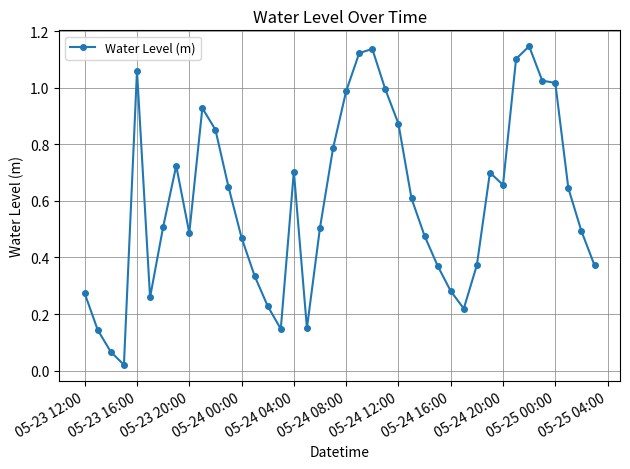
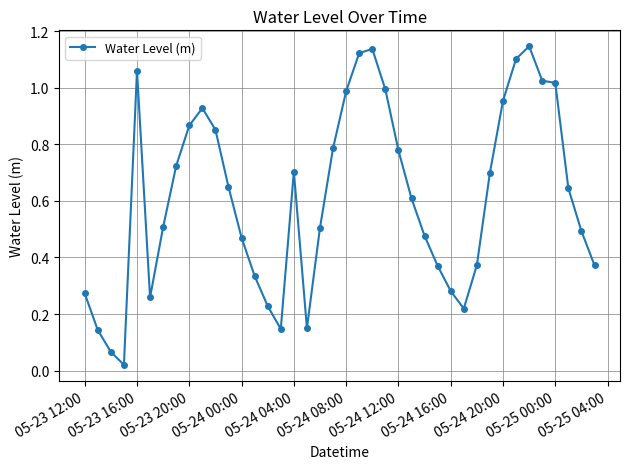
  {
    "05-23 12:00": 0.27,
    "05-23 16:00": 1.06,
-   "05-23 20:00": 0.49,
+   "05-23 20:00": 0.87,
    "05-24 00:00": 0.47,
    "05-24 04:00": 0.70,
    "05-24 08:00": 0.99,
-   "05-24 12:00": 0.87,
+   "05-24 12:00": 0.78,
    "05-24 16:00": 0.28,
-   "05-24 20:00": 0.66,
+   "05-24 20:00": 0.95,
    "05-25 00:00": 1.02
  }
